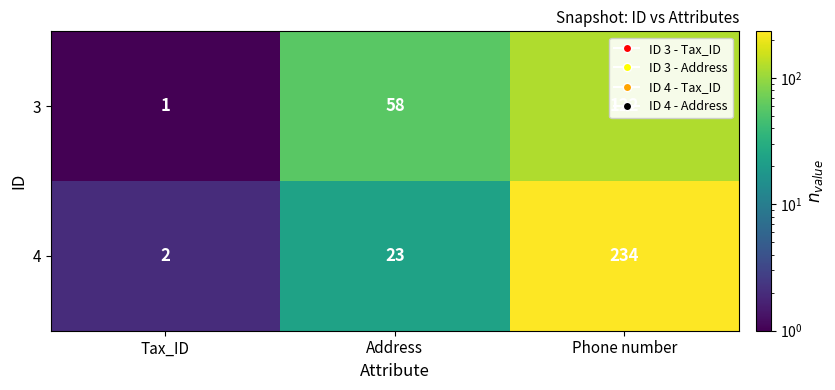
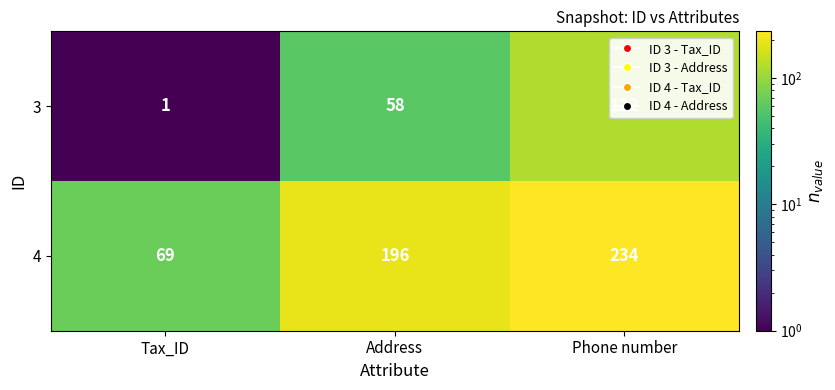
  {
    "3": {
      "Tax_ID": 1,
      "Address": 58
    },
    "4": {
-     "Tax_ID": 2,
-     "Address": 23,
+     "Tax_ID": 69,
+     "Address": 196,
      "Phone number": 234
    }
  }
